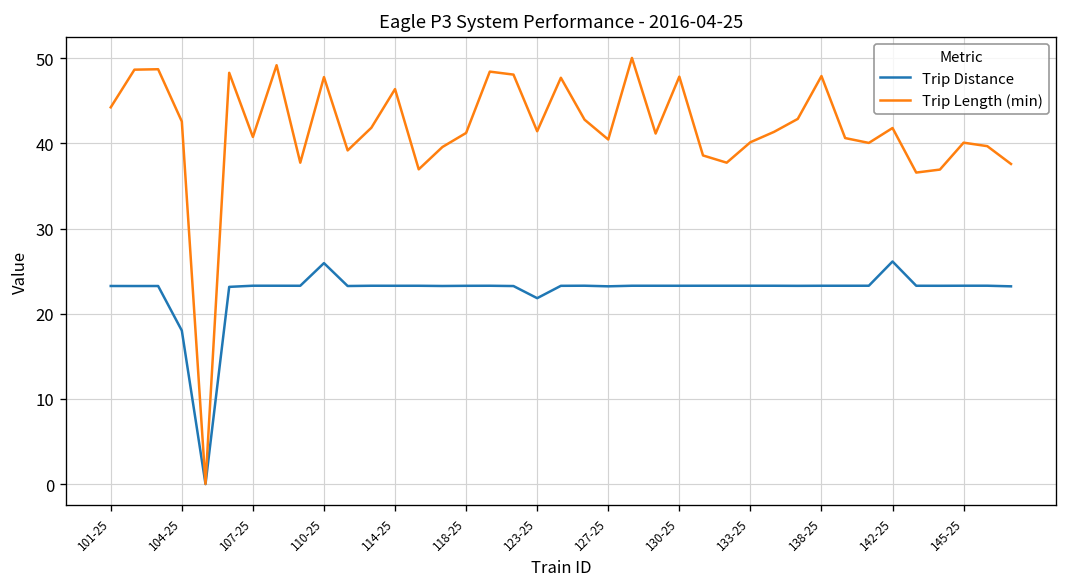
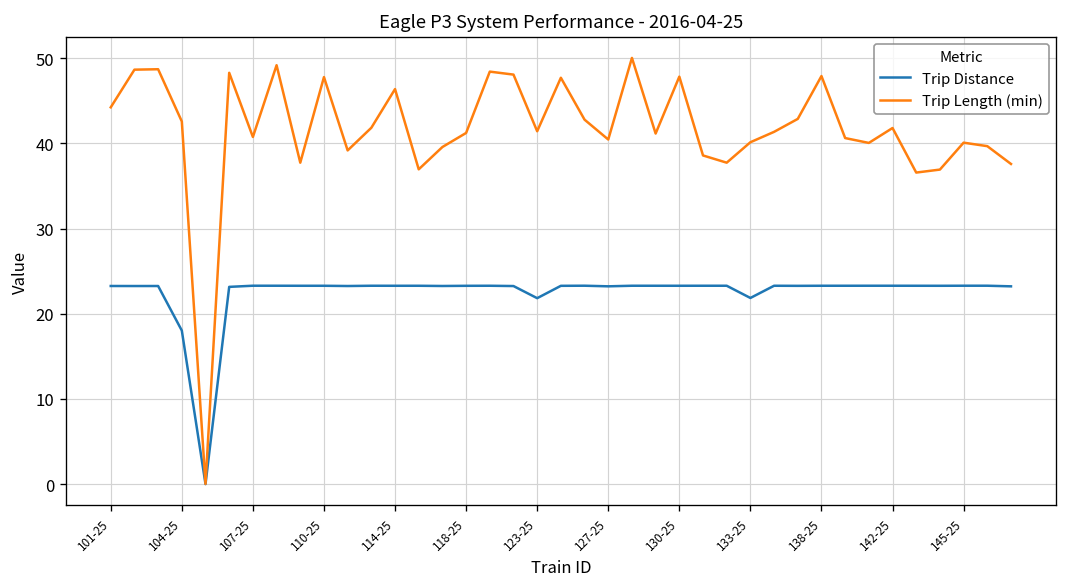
  {
    "Trip Distance": {
      "101-25": 23,
      "104-25": 18,
      "107-25": 23,
-     "110-25": 26,
+     "110-25": 23,
      "114-25": 23,
      "118-25": 23,
      "123-25": 22,
      "127-25": 23,
      "130-25": 23,
-     "133-25": 23,
+     "133-25": 22,
      "138-25": 23,
-     "142-25": 26,
+     "142-25": 23,
      "145-25": 23
    },
    "Trip Length (min)": {
      "101-25": 44,
      "104-25": 43,
      "107-25": 41,
      "110-25": 48,
      "114-25": 46,
      "118-25": 41,
      "123-25": 41,
      "127-25": 40,
      "130-25": 48,
      "133-25": 40,
      "138-25": 48,
      "142-25": 42,
      "145-25": 40
    }
  }
